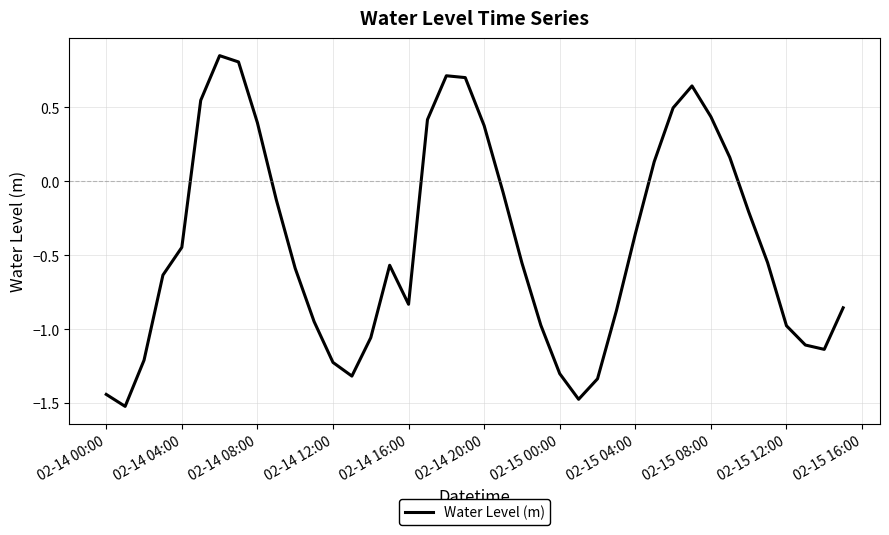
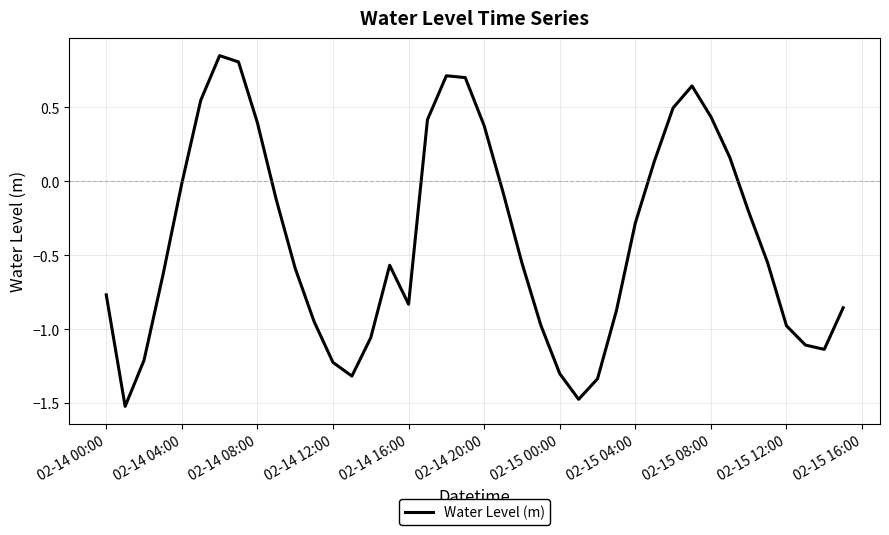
  {
-   "02-14 00:00": -1.44,
-   "02-14 04:00": -0.45,
+   "02-14 00:00": -0.77,
+   "02-14 04:00": -0.01,
    "02-14 08:00": 0.40,
    "02-14 12:00": -1.22,
    "02-14 16:00": -0.83,
    "02-14 20:00": 0.38,
    "02-15 00:00": -1.30,
-   "02-15 04:00": -0.36,
+   "02-15 04:00": -0.28,
    "02-15 08:00": 0.44,
    "02-15 12:00": -0.98
  }
